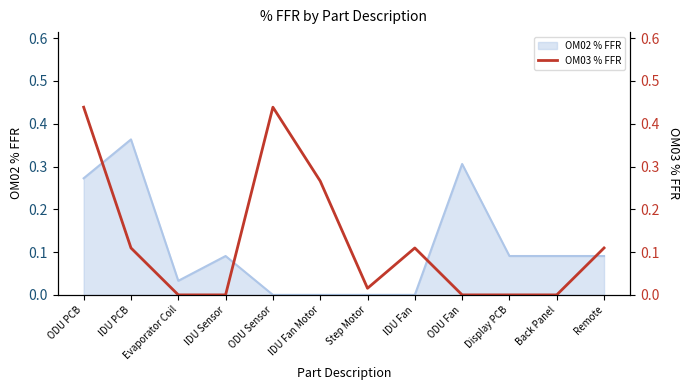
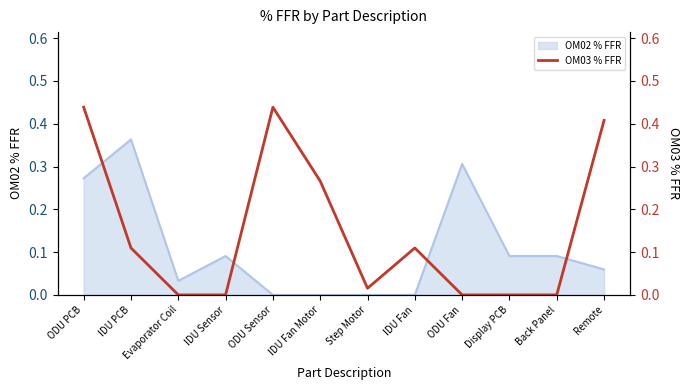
  {
    "OM02 % FFR": {
      "ODU PCB": 0.27,
      "IDU PCB": 0.36,
      "Evaporator Coil": 0.03,
      "IDU Sensor": 0.09,
      "ODU Sensor": 0.00,
      "IDU Fan Motor": 0.00,
      "Step Motor": 0.00,
      "IDU Fan": 0.00,
      "ODU Fan": 0.31,
      "Display PCB": 0.09,
      "Back Panel": 0.09,
-     "Remote": 0.09
+     "Remote": 0.06
    },
    "OM03 % FFR": {
      "ODU PCB": 0.44,
      "IDU PCB": 0.11,
      "Evaporator Coil": 0.00,
      "IDU Sensor": 0.00,
      "ODU Sensor": 0.44,
      "IDU Fan Motor": 0.27,
      "Step Motor": 0.02,
      "IDU Fan": 0.11,
      "ODU Fan": 0.00,
      "Display PCB": 0.00,
      "Back Panel": 0.00,
-     "Remote": 0.11
+     "Remote": 0.41
    }
  }
